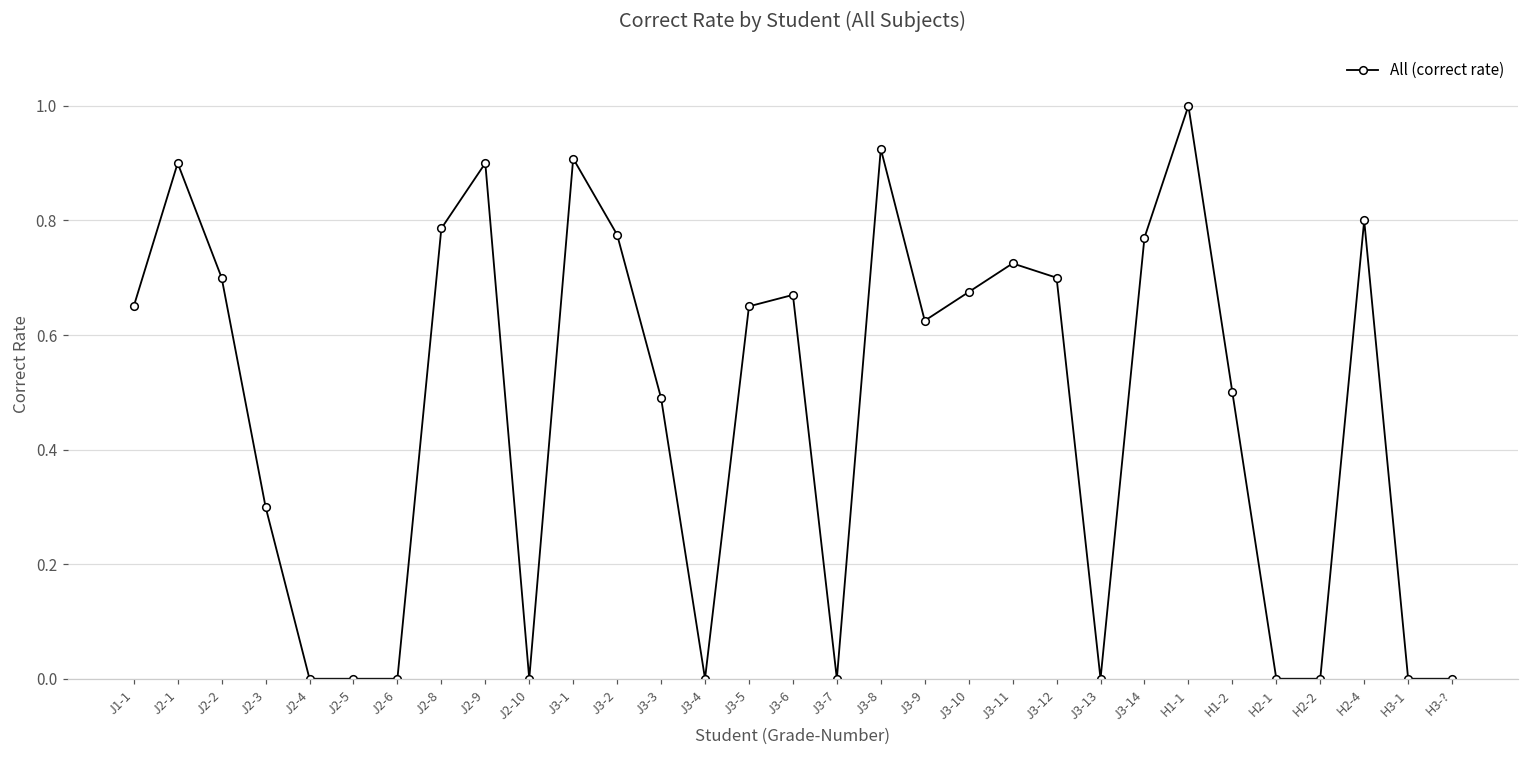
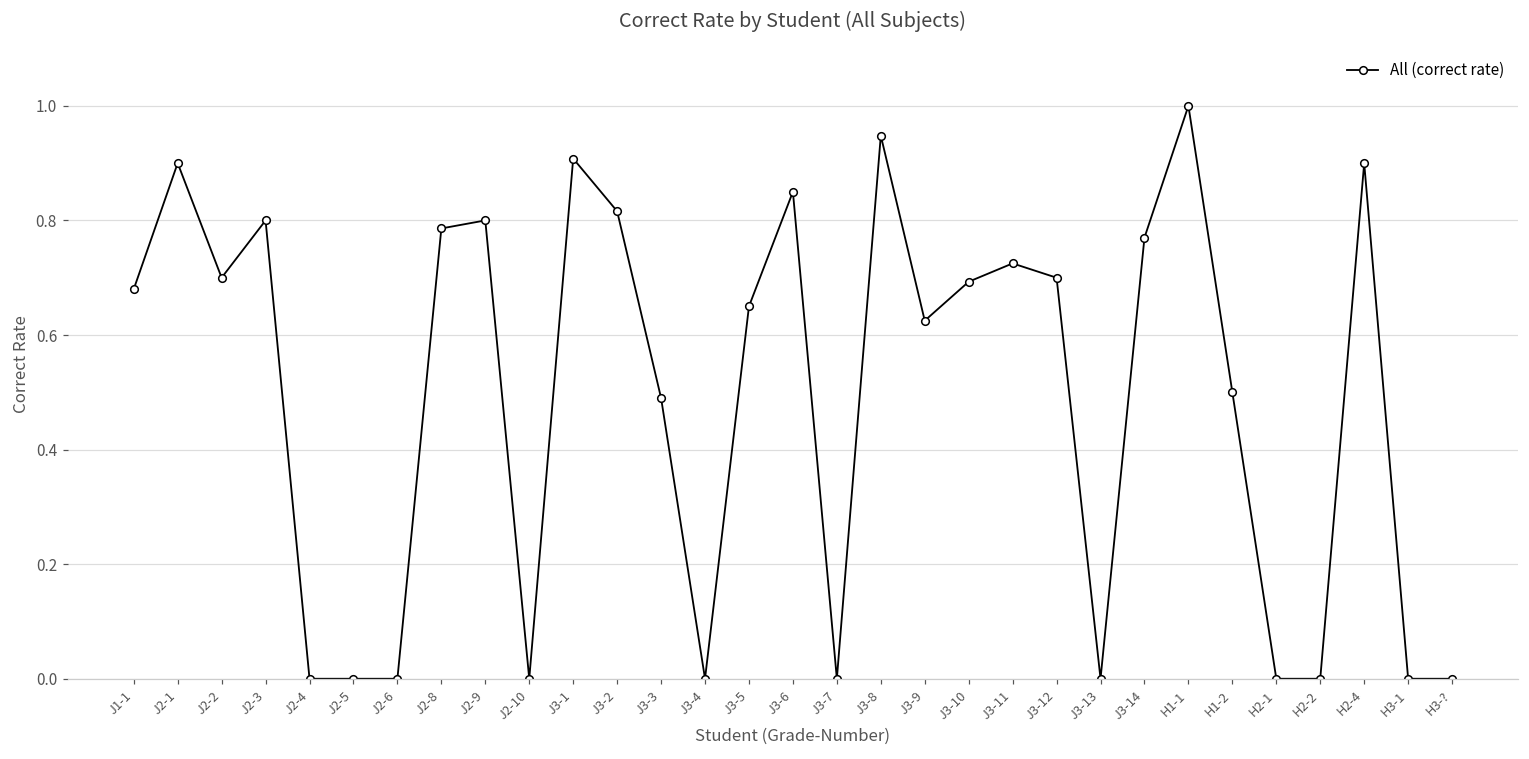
  {
-   "J1-1": 0.65,
+   "J1-1": 0.68,
    "J2-1": 0.90,
    "J2-2": 0.70,
-   "J2-3": 0.3,
+   "J2-3": 0.8,
    "J2-4": 0.00,
    "J2-5": 0.00,
    "J2-6": 0.00,
    "J2-8": 0.79,
-   "J2-9": 0.9,
+   "J2-9": 0.8,
    "J2-10": 0.00,
    "J3-1": 0.91,
-   "J3-2": 0.78,
+   "J3-2": 0.82,
    "J3-3": 0.49,
    "J3-4": 0.00,
    "J3-5": 0.65,
-   "J3-6": 0.67,
+   "J3-6": 0.85,
    "J3-7": 0.00,
-   "J3-8": 0.93,
+   "J3-8": 0.95,
    "J3-9": 0.63,
-   "J3-10": 0.68,
+   "J3-10": 0.69,
    "J3-11": 0.73,
    "J3-12": 0.70,
    "J3-13": 0.00,
    "J3-14": 0.77,
    "H1-1": 1.00,
    "H1-2": 0.50,
    "H2-1": 0.00,
    "H2-2": 0.00,
-   "H2-4": 0.8,
+   "H2-4": 0.9,
    "H3-1": 0.00,
    "H3-?": 0.00
  }
